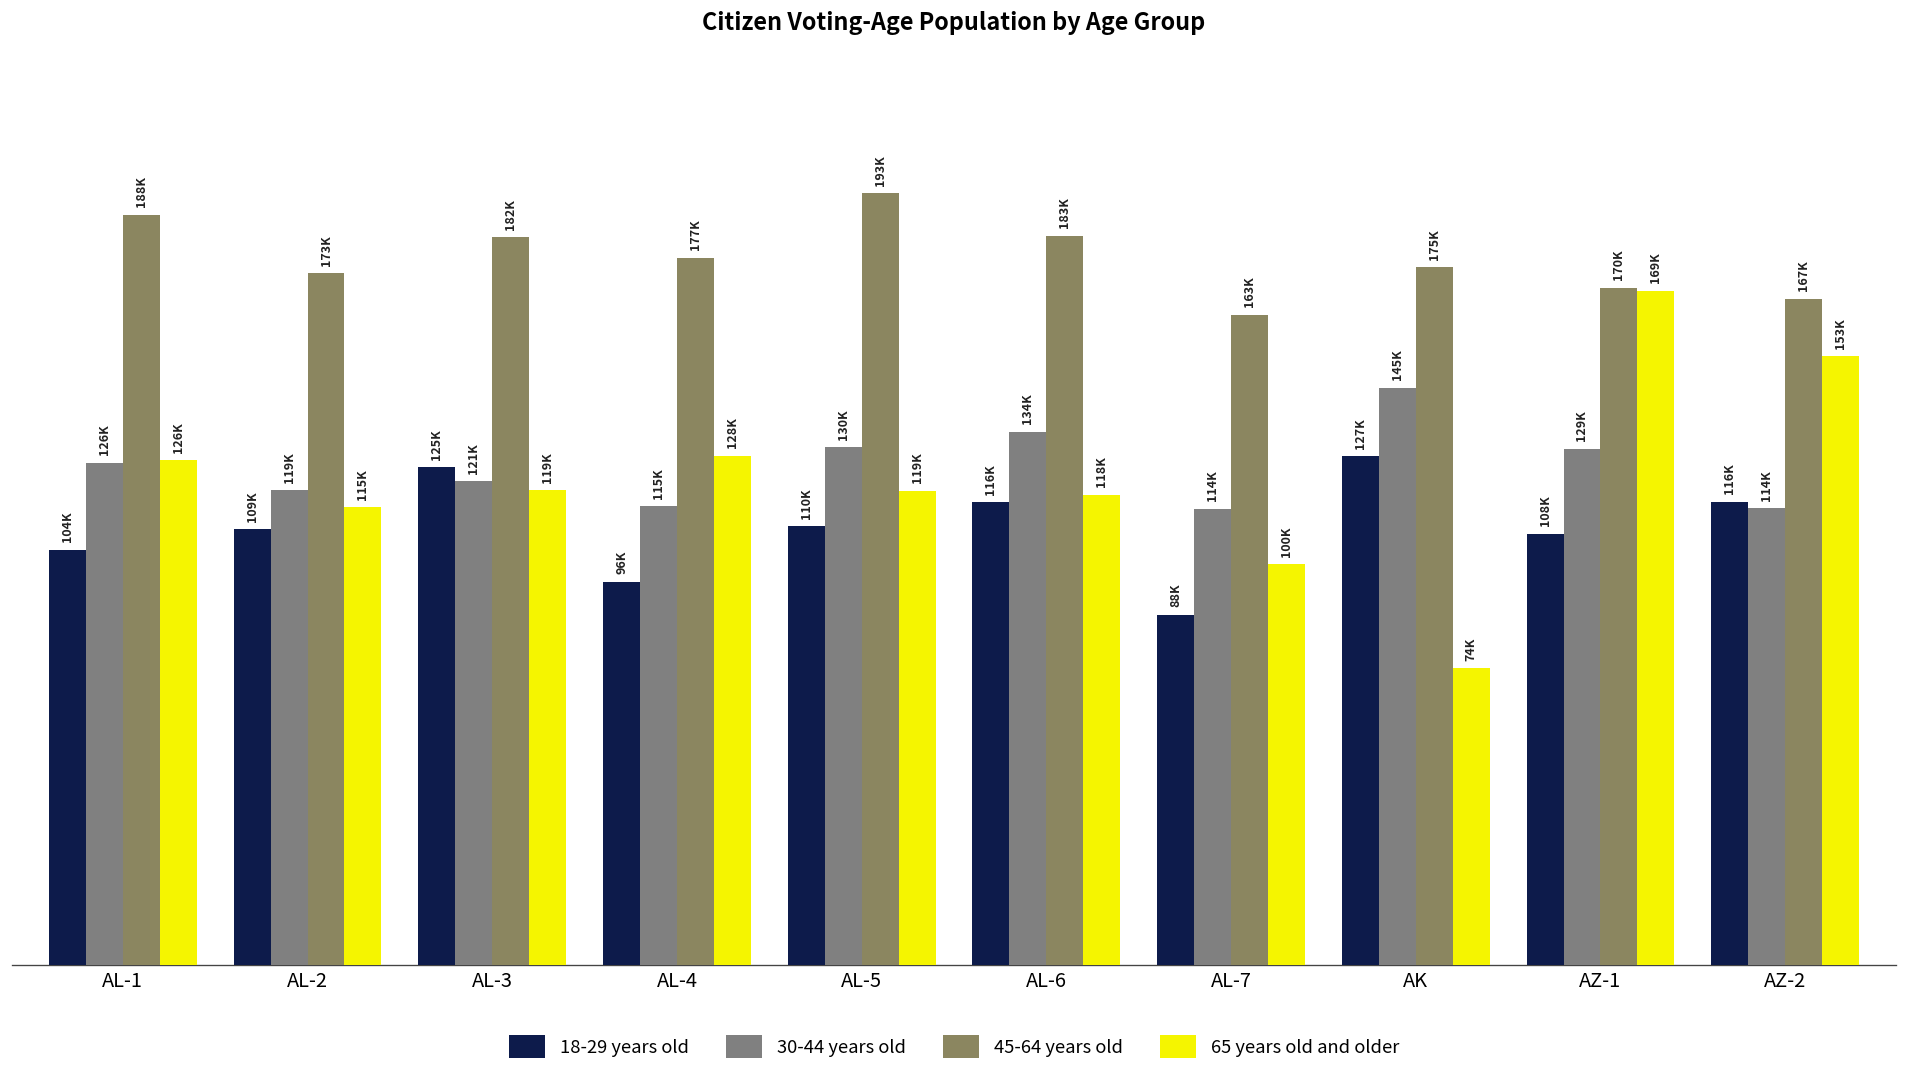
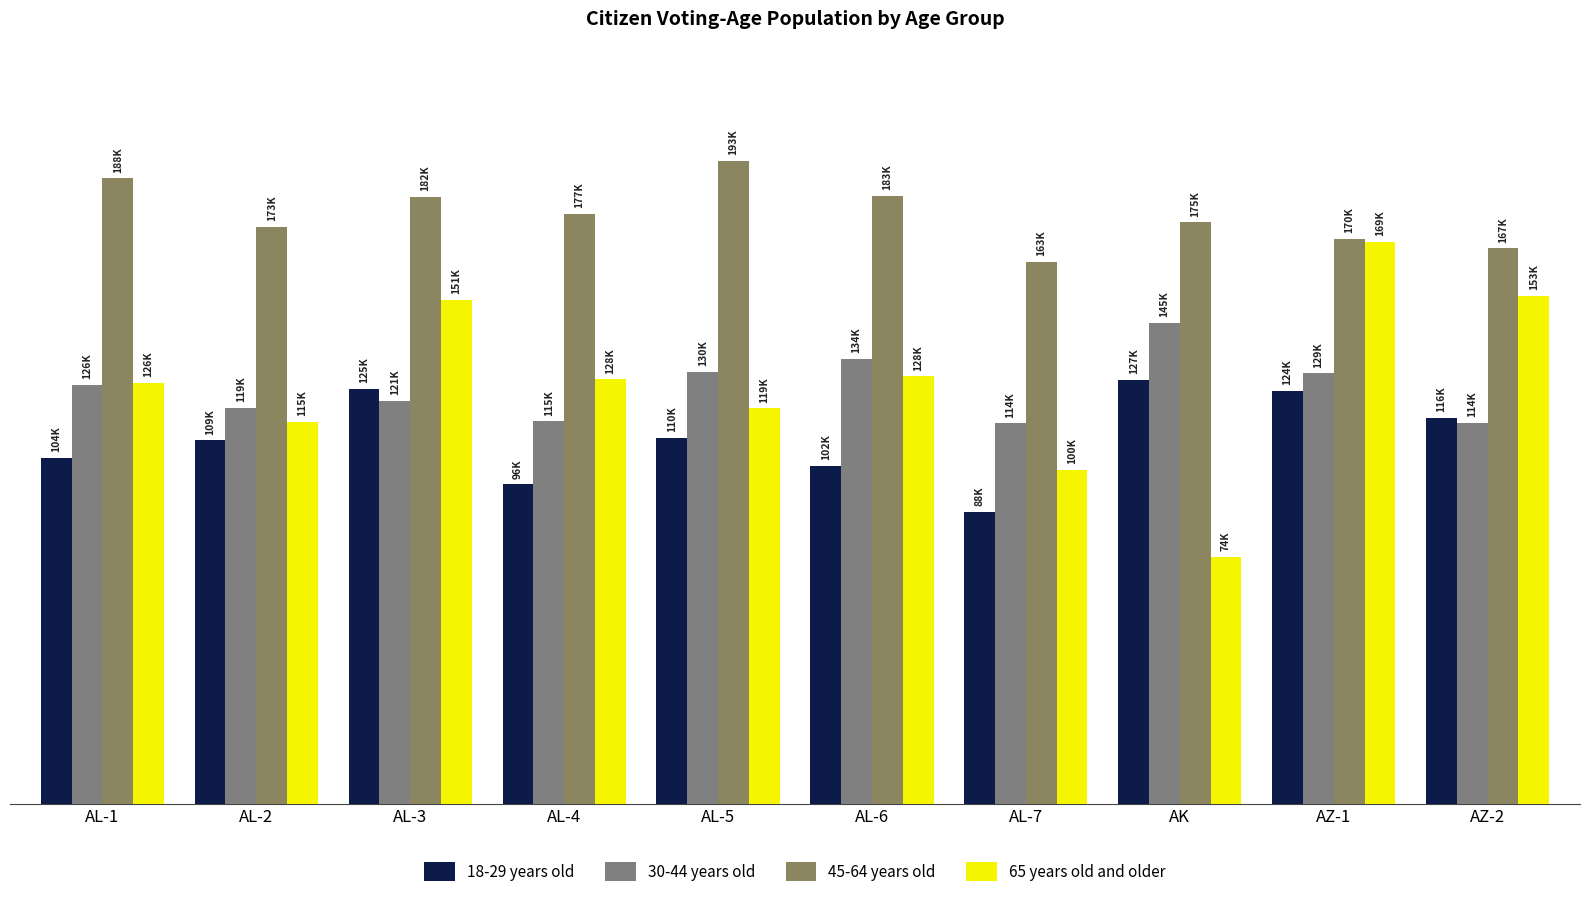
  {
    "18-29 years old": {
      "AL-1": "104K",
      "AL-2": "109K",
      "AL-3": "125K",
      "AL-4": "96K",
      "AL-5": "110K",
-     "AL-6": "116K",
+     "AL-6": "102K",
      "AL-7": "88K",
      "AK": "127K",
-     "AZ-1": "108K",
+     "AZ-1": "124K",
      "AZ-2": "116K"
    },
    "65 years old and older": {
      "AL-1": "126K",
      "AL-2": "115K",
-     "AL-3": "119K",
+     "AL-3": "151K",
      "AL-4": "128K",
      "AL-5": "119K",
-     "AL-6": "118K",
+     "AL-6": "128K",
      "AL-7": "100K",
      "AK": "74K",
      "AZ-1": "169K",
      "AZ-2": "153K"
    }
  }
